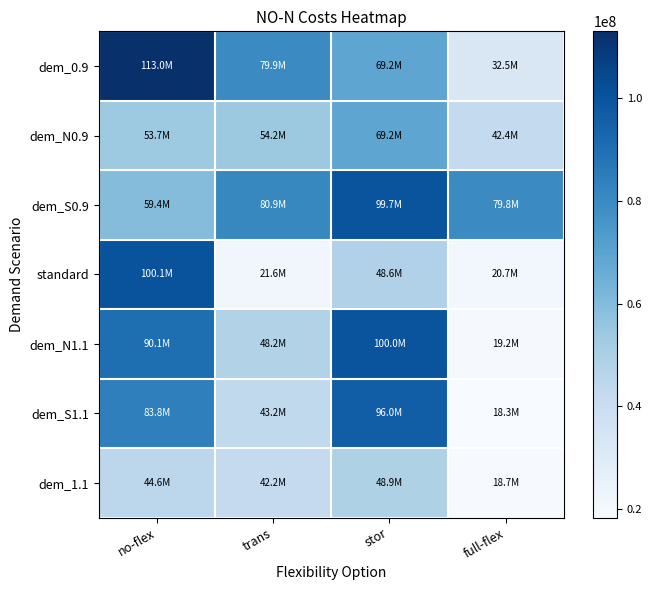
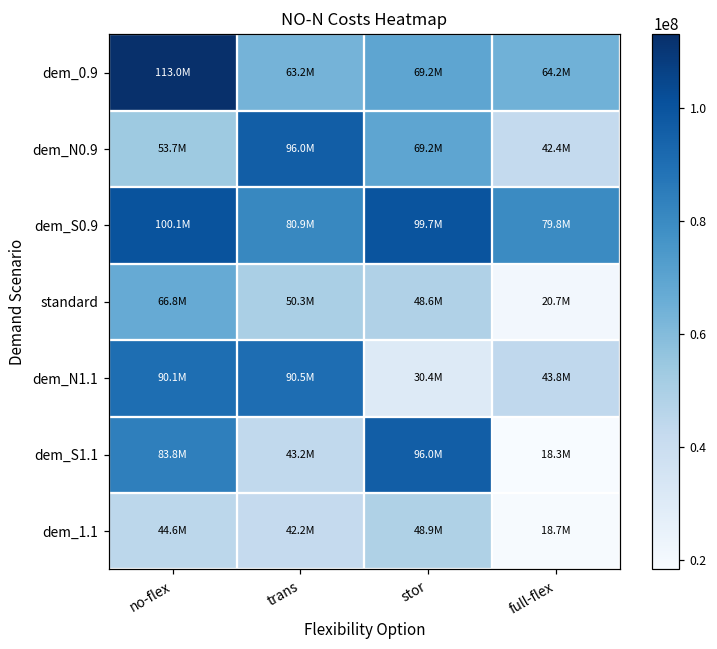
  {
    "dem_0.9": {
      "no-flex": "113.0M",
-     "trans": "79.9M",
+     "trans": "63.2M",
      "stor": "69.2M",
-     "full-flex": "32.5M"
+     "full-flex": "64.2M"
    },
    "dem_N0.9": {
      "no-flex": "53.7M",
-     "trans": "54.2M",
+     "trans": "96.0M",
      "stor": "69.2M",
      "full-flex": "42.4M"
    },
    "dem_S0.9": {
-     "no-flex": "59.4M",
+     "no-flex": "100.1M",
      "trans": "80.9M",
      "stor": "99.7M",
      "full-flex": "79.8M"
    },
    "standard": {
-     "no-flex": "100.1M",
-     "trans": "21.6M",
+     "no-flex": "66.8M",
+     "trans": "50.3M",
      "stor": "48.6M",
      "full-flex": "20.7M"
    },
    "dem_N1.1": {
      "no-flex": "90.1M",
-     "trans": "48.2M",
-     "stor": "100.0M",
-     "full-flex": "19.2M"
+     "trans": "90.5M",
+     "stor": "30.4M",
+     "full-flex": "43.8M"
    },
    "dem_S1.1": {
      "no-flex": "83.8M",
      "trans": "43.2M",
      "stor": "96.0M",
      "full-flex": "18.3M"
    },
    "dem_1.1": {
      "no-flex": "44.6M",
      "trans": "42.2M",
      "stor": "48.9M",
      "full-flex": "18.7M"
    }
  }
